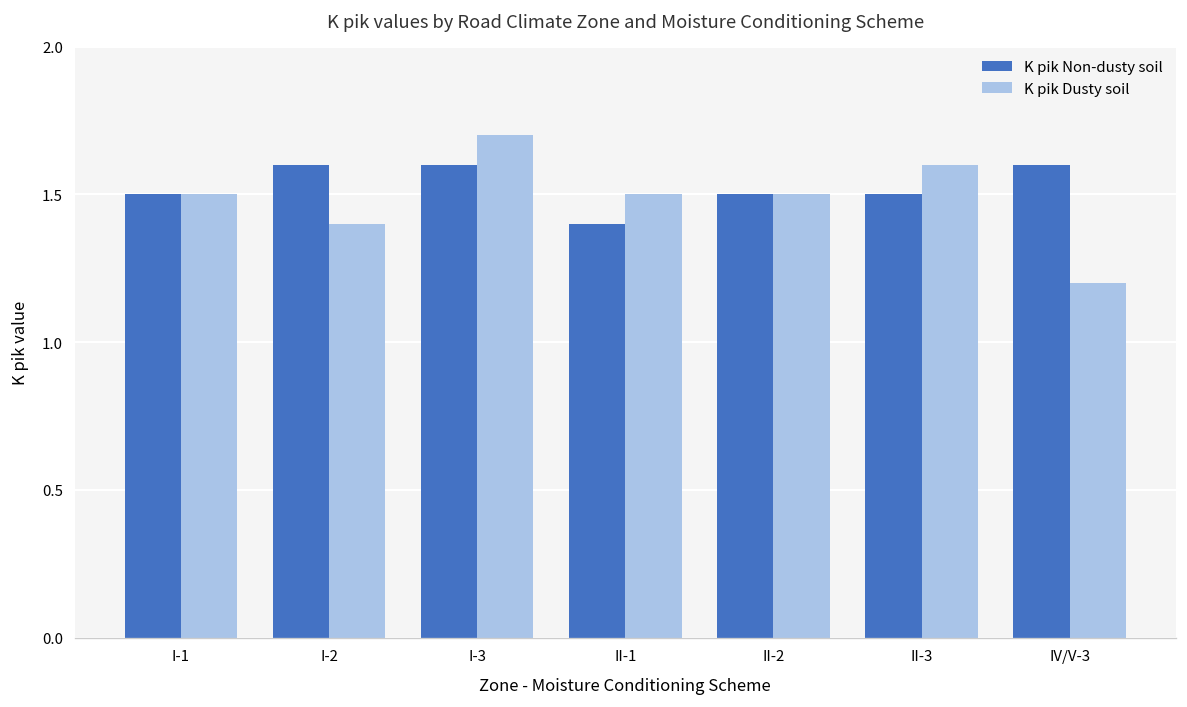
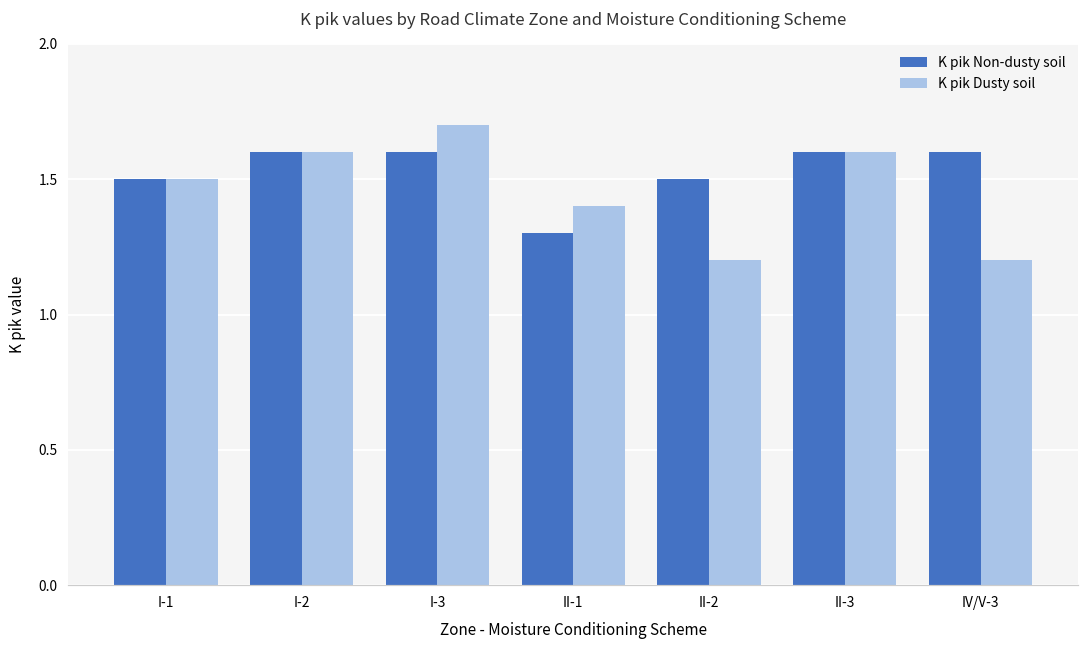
  {
    "K pik Non-dusty soil": {
      "I-1": 1.5,
      "I-2": 1.6,
      "I-3": 1.6,
-     "II-1": 1.4,
+     "II-1": 1.3,
      "II-2": 1.5,
-     "II-3": 1.5,
+     "II-3": 1.6,
      "IV/V-3": 1.6
    },
    "K pik Dusty soil": {
      "I-1": 1.5,
-     "I-2": 1.4,
+     "I-2": 1.6,
      "I-3": 1.7,
-     "II-1": 1.5,
-     "II-2": 1.5,
+     "II-1": 1.4,
+     "II-2": 1.2,
      "II-3": 1.6,
      "IV/V-3": 1.2
    }
  }
